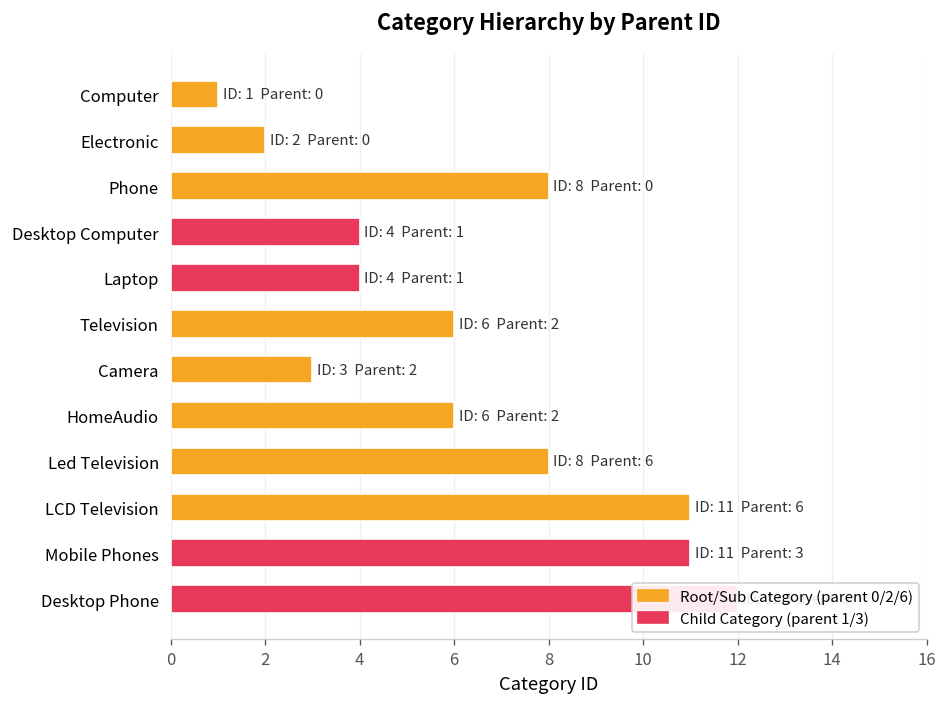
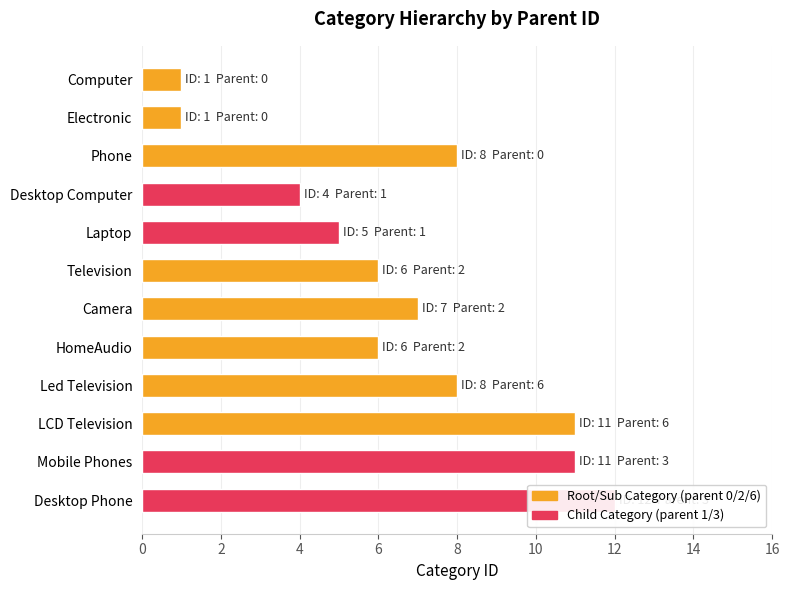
  {
    "Computer": 1,
-   "Electronic": 2,
+   "Electronic": 1,
    "Phone": 8,
    "Desktop Computer": 4,
-   "Laptop": 4,
+   "Laptop": 5,
    "Television": 6,
-   "Camera": 3,
+   "Camera": 7,
    "HomeAudio": 6,
    "Led Television": 8,
    "LCD Television": 11,
    "Mobile Phones": 11
  }
